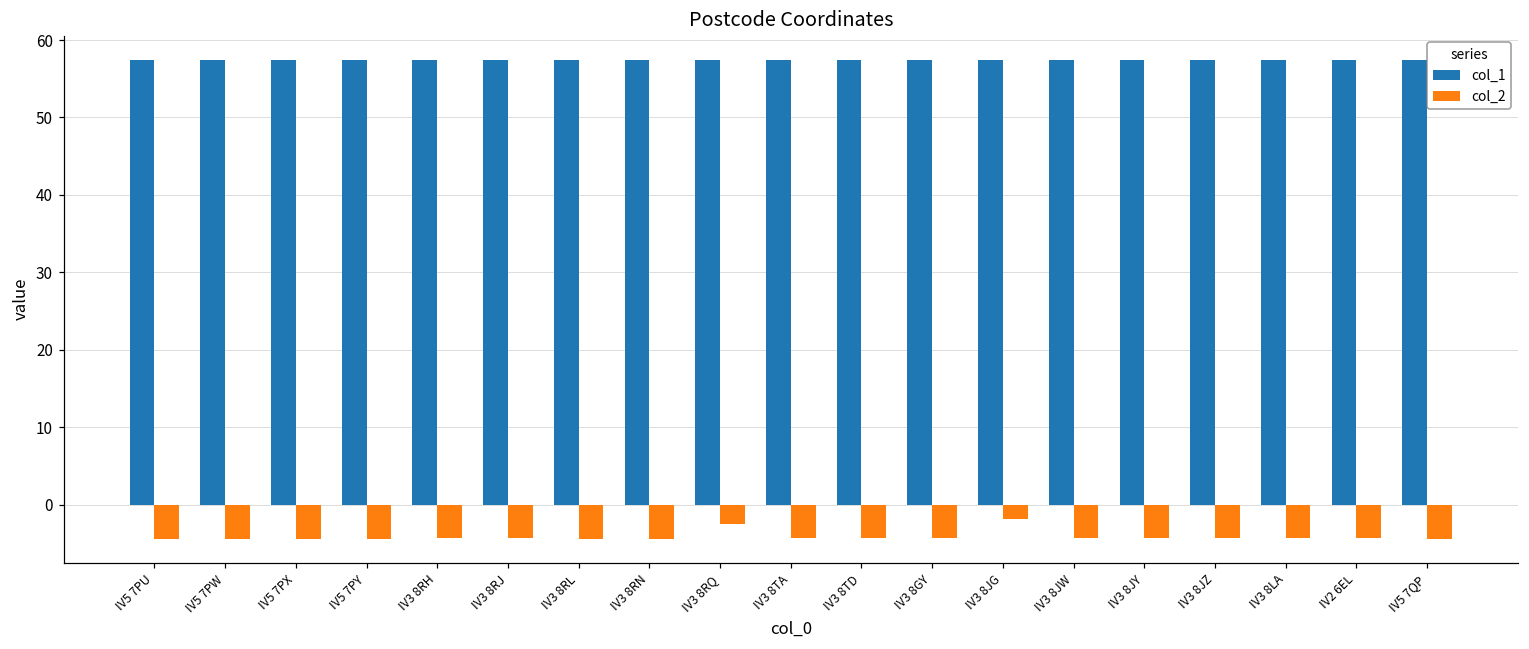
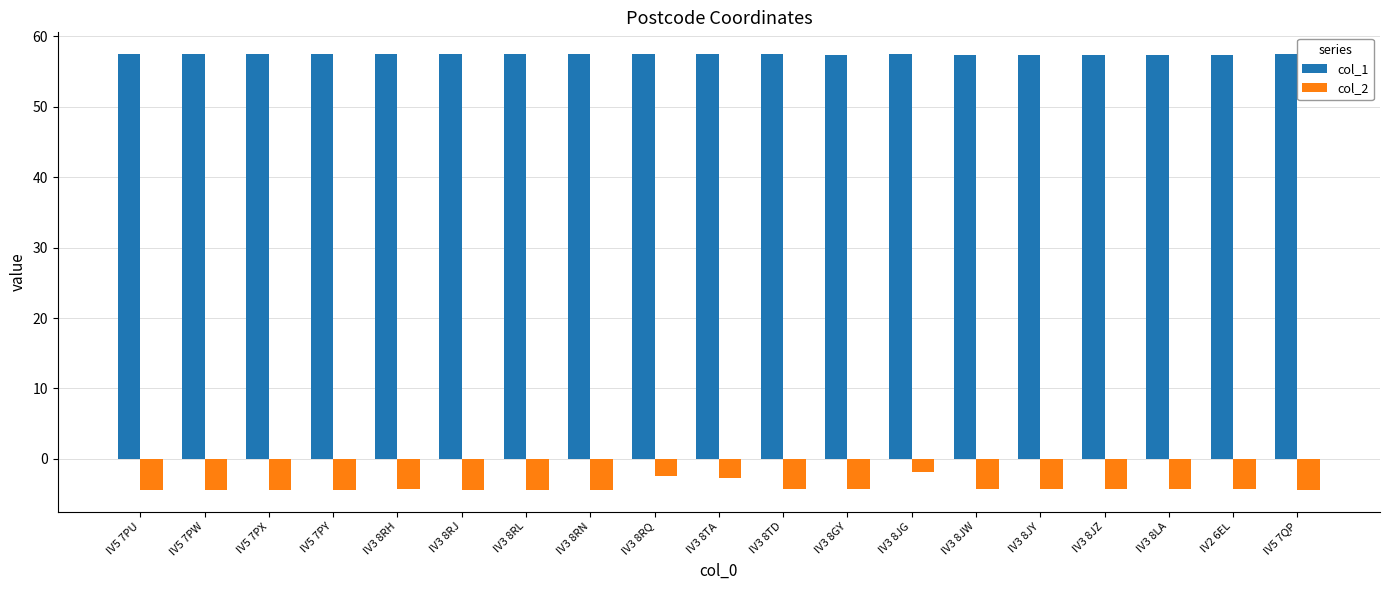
  {
    "col_1": {
      "IV5 7PU": 57,
      "IV5 7PW": 57,
      "IV5 7PX": 57,
      "IV5 7PY": 57,
      "IV3 8RH": 57,
      "IV3 8RJ": 57,
      "IV3 8RL": 57,
      "IV3 8RN": 57,
      "IV3 8RQ": 57,
      "IV3 8TA": 57,
      "IV3 8TD": 57,
      "IV3 8GY": 57,
      "IV3 8JG": 57,
      "IV3 8JW": 57,
      "IV3 8JY": 57,
      "IV3 8JZ": 57,
      "IV3 8LA": 57,
      "IV2 6EL": 57,
      "IV5 7QP": 57
    },
    "col_2": {
      "IV5 7PU": -4,
      "IV5 7PW": -4,
      "IV5 7PX": -4,
      "IV5 7PY": -4,
      "IV3 8RH": -4,
      "IV3 8RJ": -4,
      "IV3 8RL": -4,
      "IV3 8RN": -4,
      "IV3 8RQ": -2,
-     "IV3 8TA": -4,
+     "IV3 8TA": -3,
      "IV3 8TD": -4,
      "IV3 8GY": -4,
      "IV3 8JG": -2,
      "IV3 8JW": -4,
      "IV3 8JY": -4,
      "IV3 8JZ": -4,
      "IV3 8LA": -4,
      "IV2 6EL": -4,
      "IV5 7QP": -4
    }
  }
